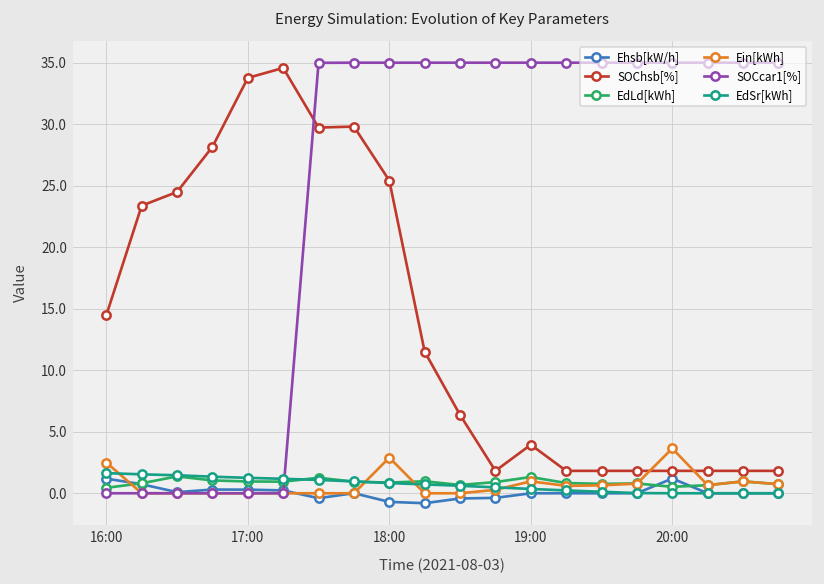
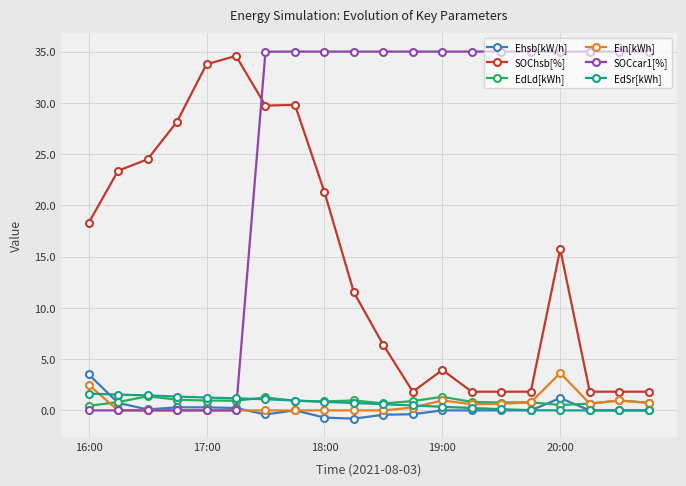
  {
    "Ehsb[kW/h]": {
-     "16:00": 1.2,
+     "16:00": 3.5,
      "17:00": 0.3,
      "18:00": -0.7,
      "19:00": 0.0,
      "20:00": 1.2
    },
    "SOChsb[%]": {
-     "16:00": 14.5,
+     "16:00": 18.3,
      "17:00": 33.8,
-     "18:00": 25.4,
+     "18:00": 21.3,
      "19:00": 3.9,
-     "20:00": 1.8
+     "20:00": 15.7
    },
    "Ein[kWh]": {
      "16:00": 2.5,
-     "18:00": 2.9,
+     "18:00": 0.0,
      "19:00": 1.0,
      "20:00": 3.6
    },
    "SOCcar1[%]": {
      "16:00": 0.0,
      "18:00": 35.0,
      "19:00": 35.0
    }
  }
